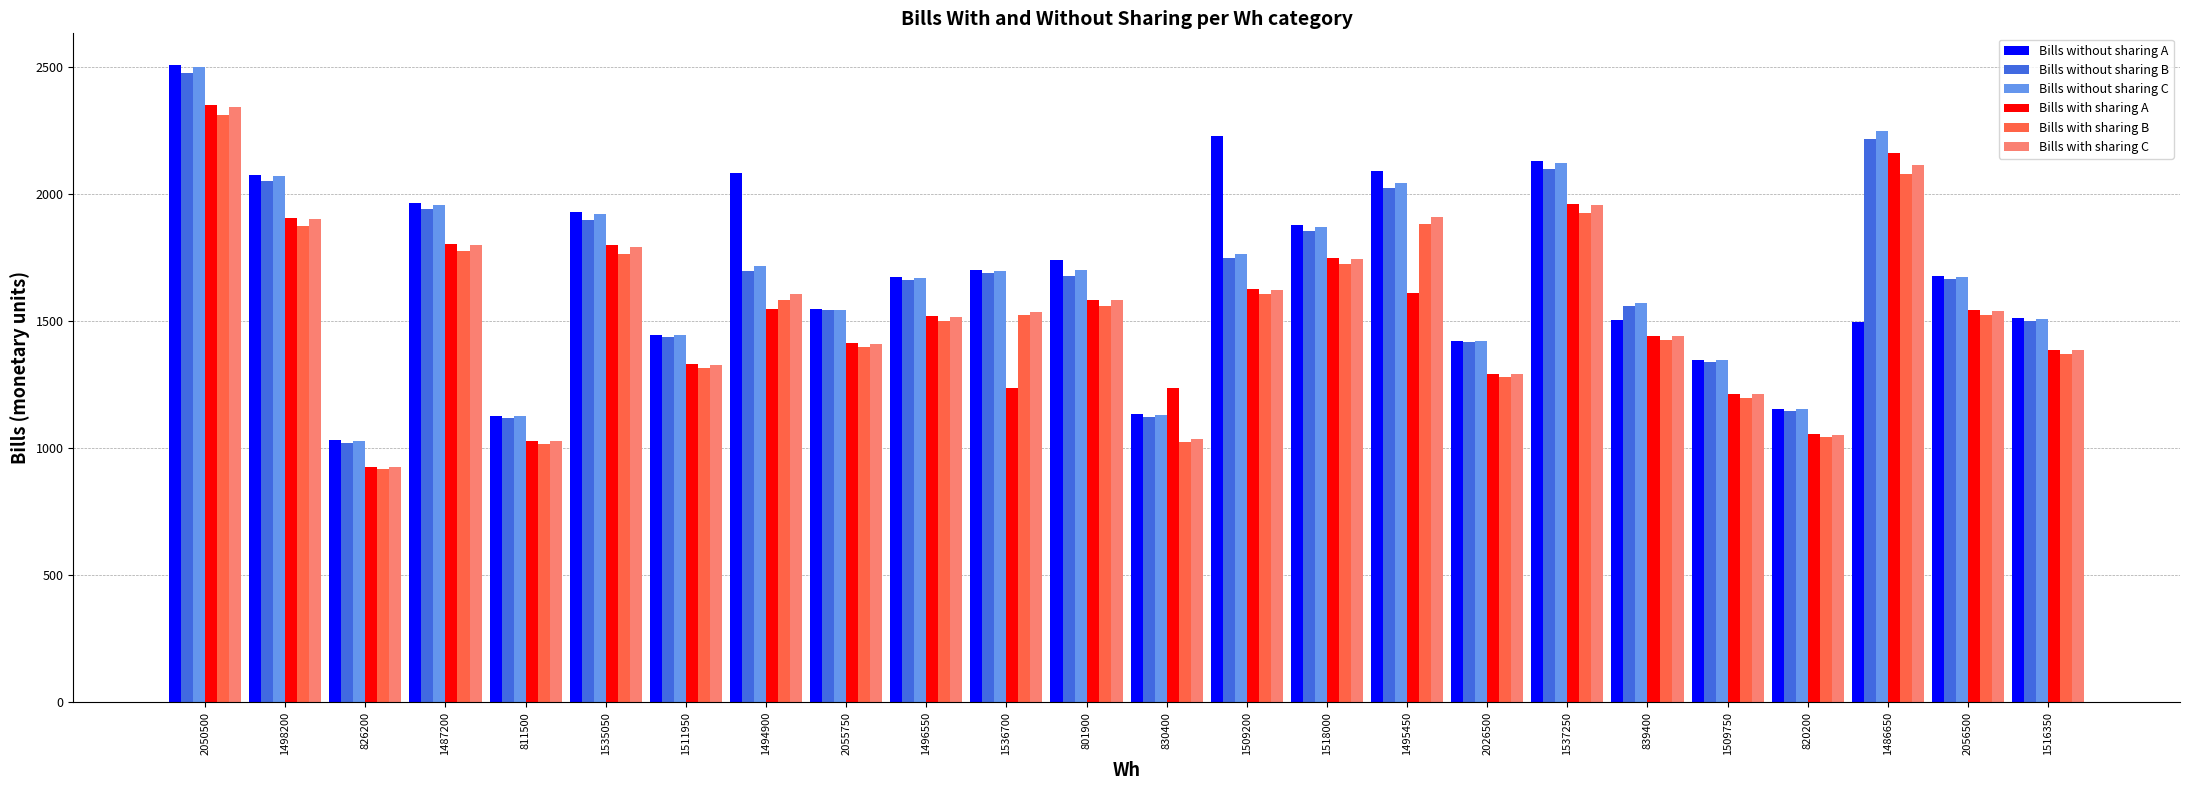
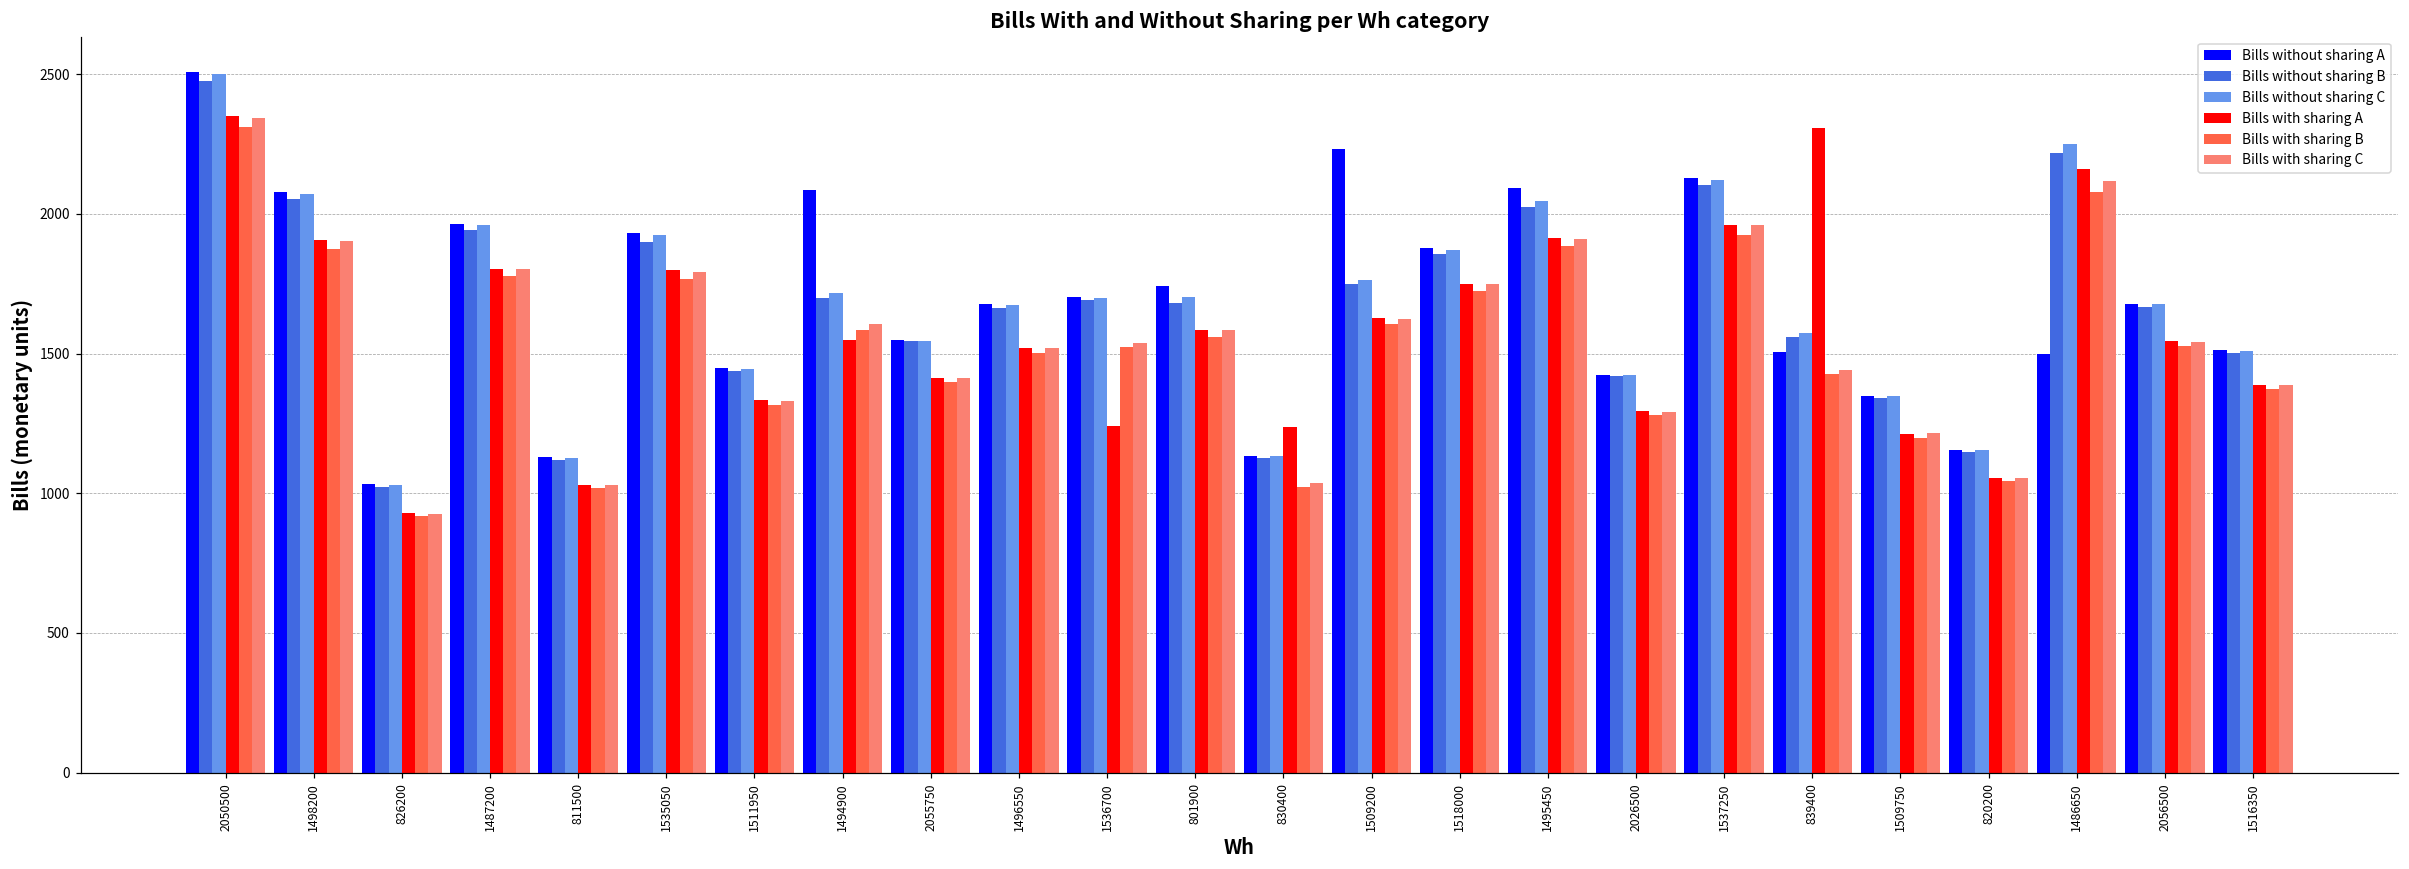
  {
    "Bills without sharing A": {
      "2050500": 2510,
      "1498200": 2080,
      "826200": 1030,
      "1487200": 1960,
      "811500": 1130,
      "1535050": 1930,
      "1511950": 1450,
      "1494900": 2090,
      "2055750": 1550,
      "1496550": 1680,
      "1536700": 1700,
      "801900": 1740,
      "830400": 1130,
      "1509200": 2230,
      "1518000": 1880,
      "1495450": 2090,
      "2026500": 1420,
      "1537250": 2130,
      "839400": 1510,
      "1509750": 1350,
      "820200": 1160,
      "1486650": 1500,
      "2056500": 1680,
      "1516350": 1510
    },
    "Bills with sharing A": {
      "2050500": 2350,
      "1498200": 1910,
      "826200": 930,
      "1487200": 1800,
      "811500": 1030,
      "1535050": 1800,
      "1511950": 1330,
      "1494900": 1550,
      "2055750": 1410,
      "1496550": 1520,
      "1536700": 1240,
      "801900": 1590,
      "830400": 1240,
      "1509200": 1630,
      "1518000": 1750,
-     "1495450": 1610,
+     "1495450": 1910,
      "2026500": 1290,
      "1537250": 1960,
-     "839400": 1440,
+     "839400": 2310,
      "1509750": 1210,
      "820200": 1060,
      "1486650": 2160,
      "2056500": 1540,
      "1516350": 1390
    }
  }
